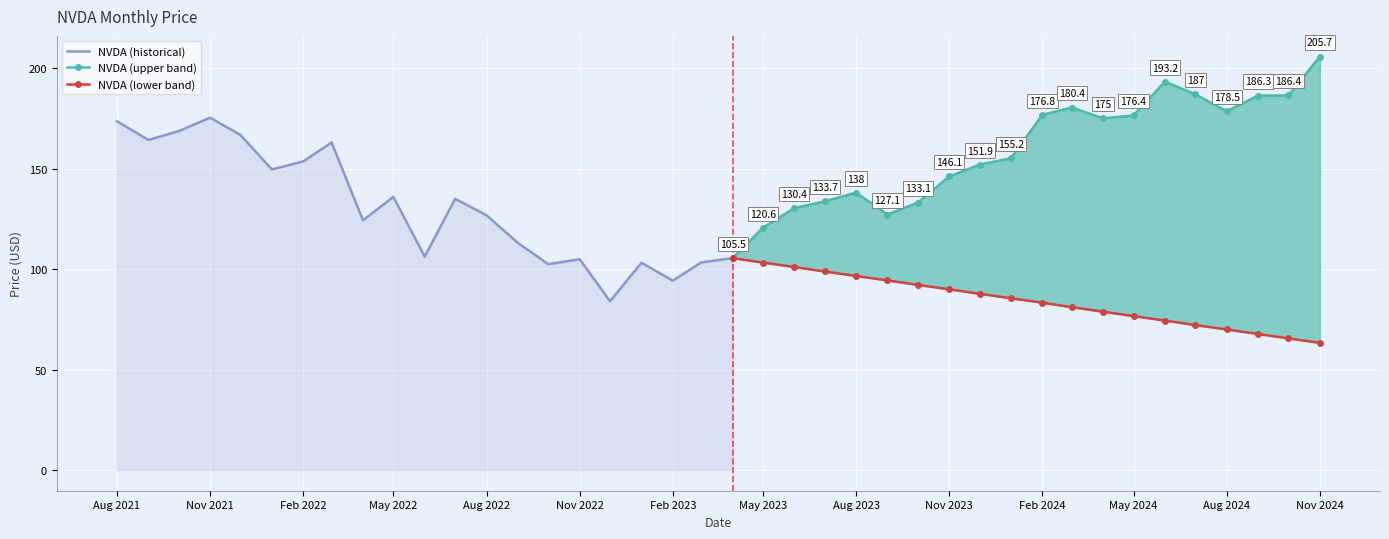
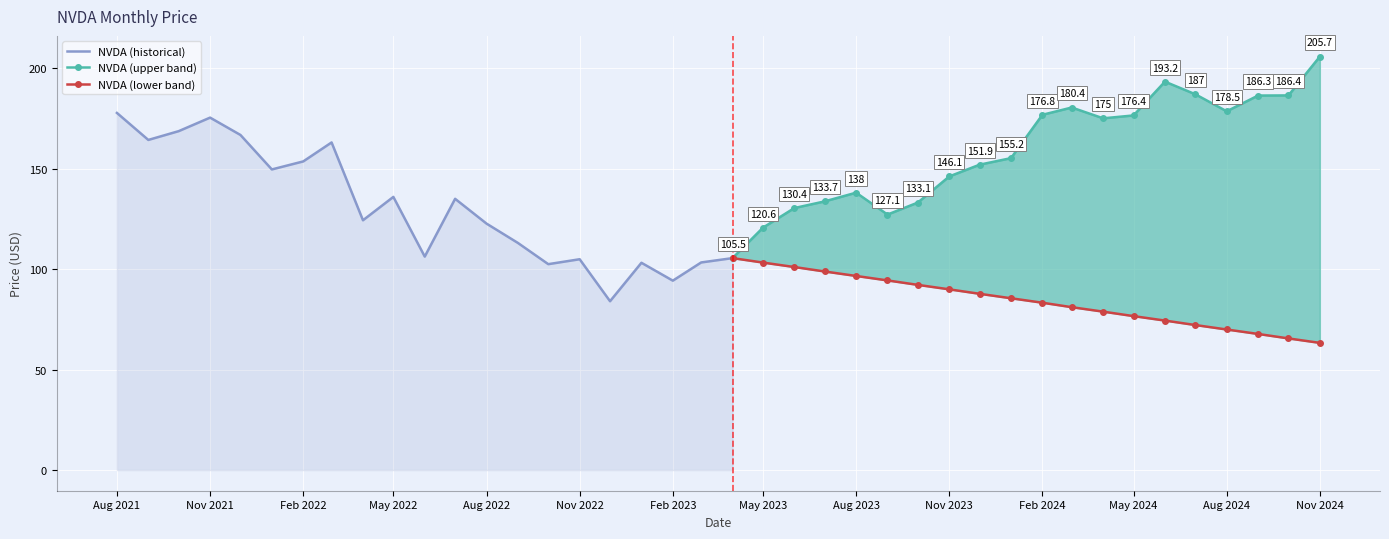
  {
    "NVDA (historical)": {
-     "Aug 2021": 174,
+     "Aug 2021": 178,
      "Nov 2021": 175,
      "Feb 2022": 154,
      "May 2022": 136,
-     "Aug 2022": 127,
+     "Aug 2022": 123,
      "Nov 2022": 105,
      "Feb 2023": 94
    },
    "NVDA (lower band)": {
      "May 2023": 103,
      "Aug 2023": 97,
      "Nov 2023": 90,
      "Feb 2024": 83,
      "May 2024": 77,
      "Aug 2024": 70,
      "Nov 2024": 63
    }
  }
